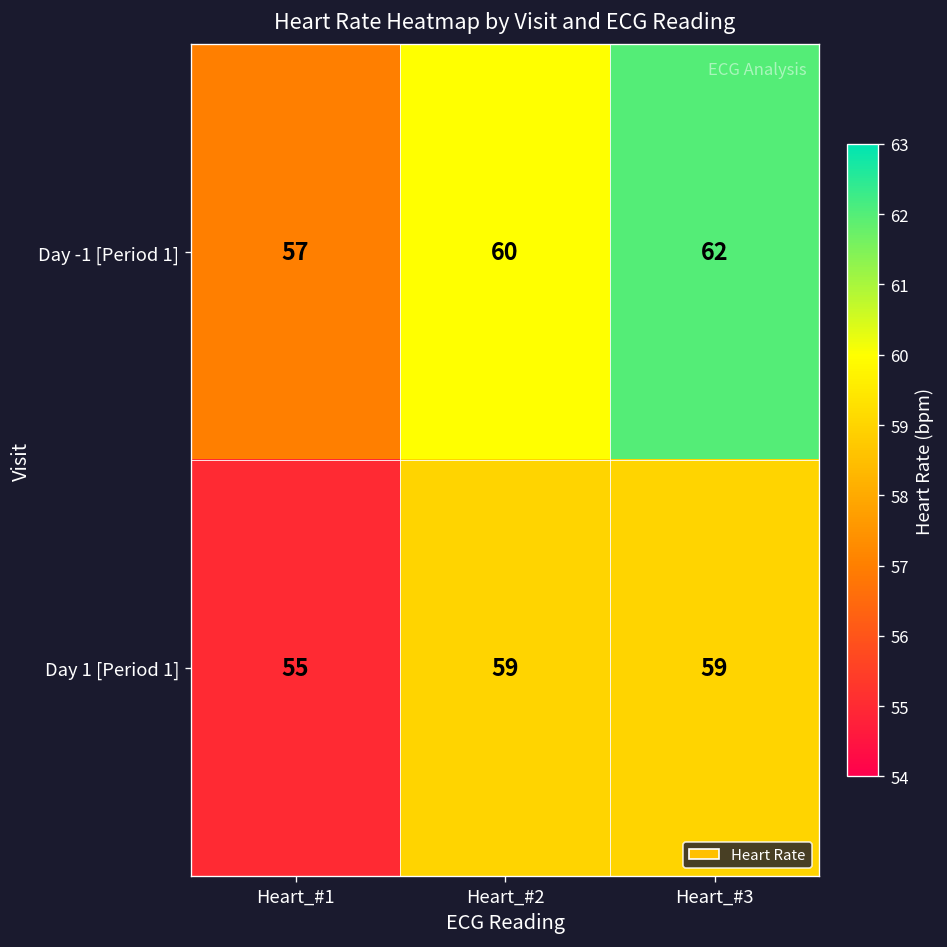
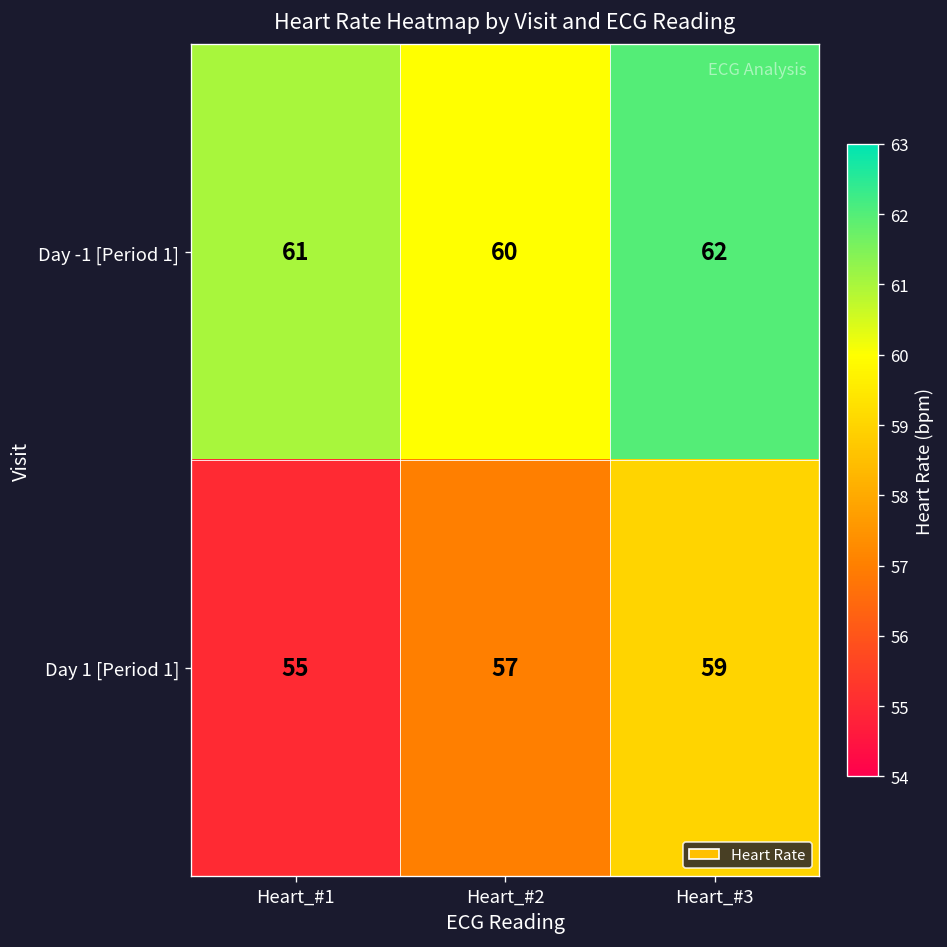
  {
    "Day -1 [Period 1]": {
-     "Heart_#1": 57,
+     "Heart_#1": 61,
      "Heart_#2": 60
    },
    "Day 1 [Period 1]": {
      "Heart_#1": 55,
-     "Heart_#2": 59,
+     "Heart_#2": 57,
      "Heart_#3": 59
    }
  }
